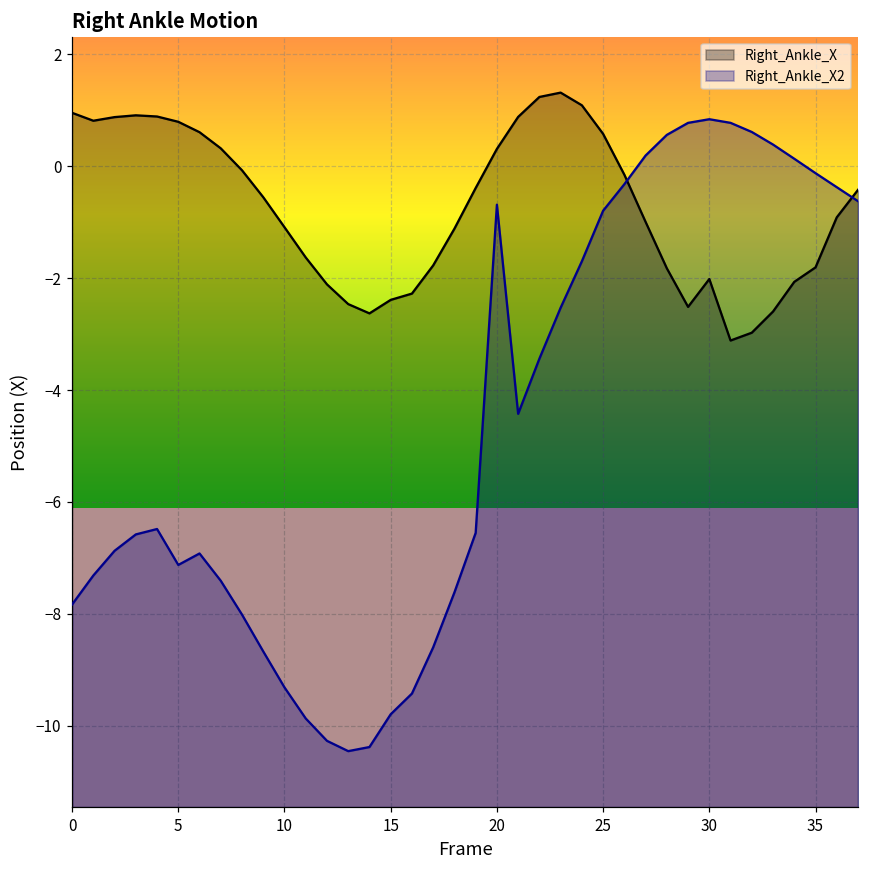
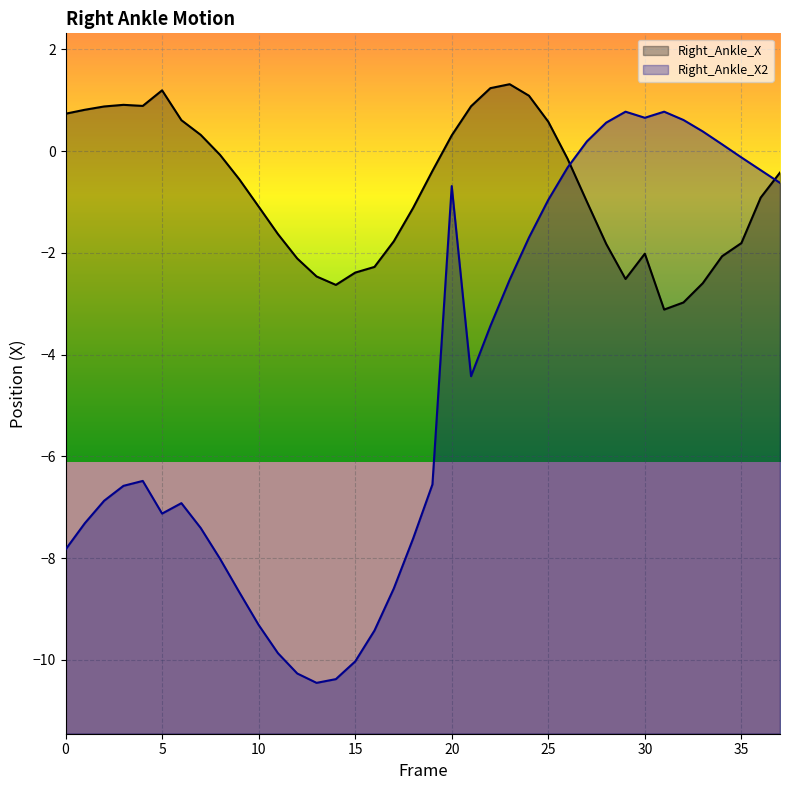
  {
    "Right_Ankle_X": {
-     "0": 1.0,
-     "5": 0.8,
+     "0": 0.7,
+     "5": 1.2,
      "10": -1.1,
      "15": -2.4,
      "20": 0.3,
      "25": 0.6,
      "30": -2.0,
      "35": -1.8
    },
    "Right_Ankle_X2": {
      "0": -7.8,
      "5": -7.1,
      "10": -9.3,
-     "15": -9.8,
+     "15": -10.0,
      "20": -0.7,
-     "25": -0.8,
-     "30": 0.8,
+     "25": -1.0,
+     "30": 0.7,
      "35": -0.1
    }
  }
